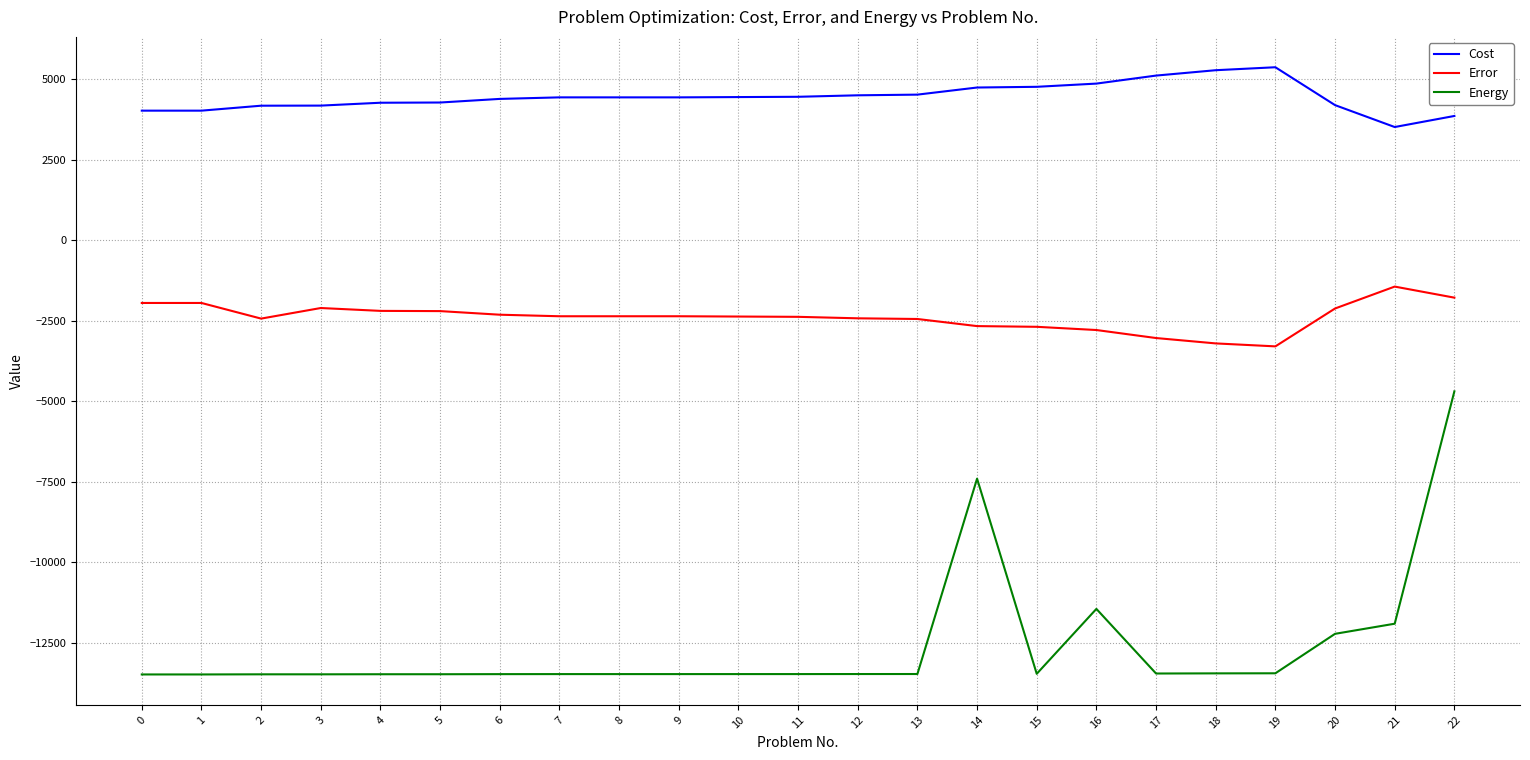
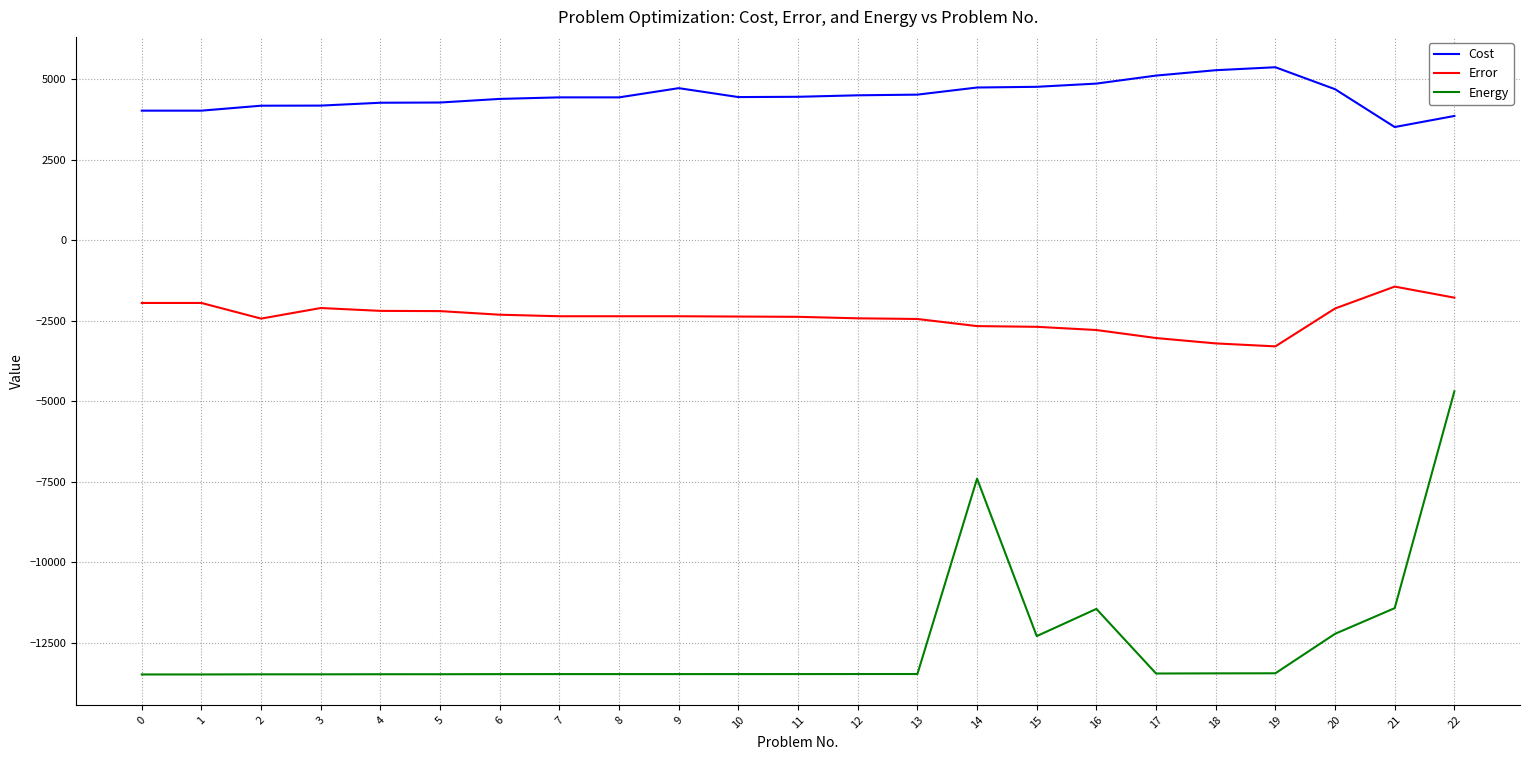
  {
    "Cost": {
      "0": 4000,
      "1": 4000,
      "2": 4200,
      "3": 4200,
      "4": 4300,
      "5": 4300,
      "6": 4400,
      "7": 4400,
      "8": 4400,
-     "9": 4400,
+     "9": 4700,
      "10": 4500,
      "11": 4500,
      "12": 4500,
      "13": 4500,
      "14": 4800,
      "15": 4800,
      "16": 4900,
      "17": 5100,
      "18": 5300,
      "19": 5400,
-     "20": 4200,
+     "20": 4700,
      "21": 3500,
      "22": 3900
    },
    "Error": {
      "0": -1900,
      "1": -1900,
      "2": -2400,
      "3": -2100,
      "4": -2200,
      "5": -2200,
      "6": -2300,
      "7": -2400,
      "8": -2400,
      "9": -2400,
      "10": -2400,
      "11": -2400,
      "12": -2400,
      "13": -2400,
      "14": -2700,
      "15": -2700,
      "16": -2800,
      "17": -3000,
      "18": -3200,
      "19": -3300,
      "20": -2100,
      "21": -1400,
      "22": -1800
    },
    "Energy": {
      "0": -13500,
      "1": -13500,
      "2": -13500,
      "3": -13500,
      "4": -13500,
      "5": -13500,
      "6": -13500,
      "7": -13500,
      "8": -13500,
      "9": -13500,
      "10": -13500,
      "11": -13500,
      "12": -13500,
      "13": -13500,
      "14": -7400,
-     "15": -13500,
+     "15": -12300,
      "16": -11500,
      "17": -13500,
      "18": -13500,
      "19": -13500,
      "20": -12200,
-     "21": -11900,
+     "21": -11400,
      "22": -4700
    }
  }
